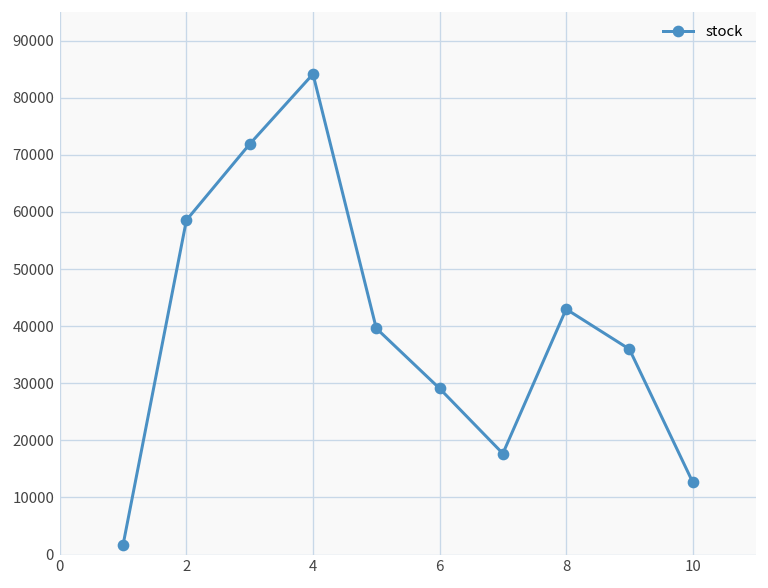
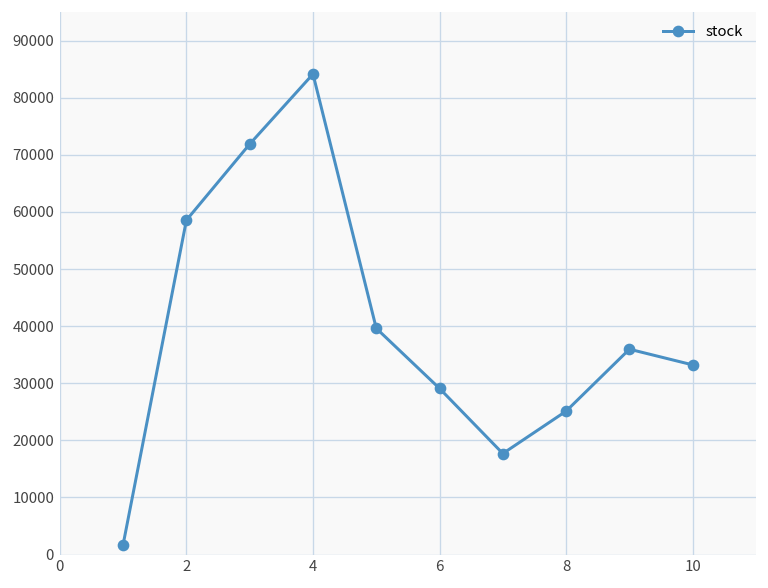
  {
    "2": 59000,
    "4": 84000,
    "6": 29000,
-   "8": 43000,
-   "10": 13000
+   "8": 25000,
+   "10": 33000
  }
